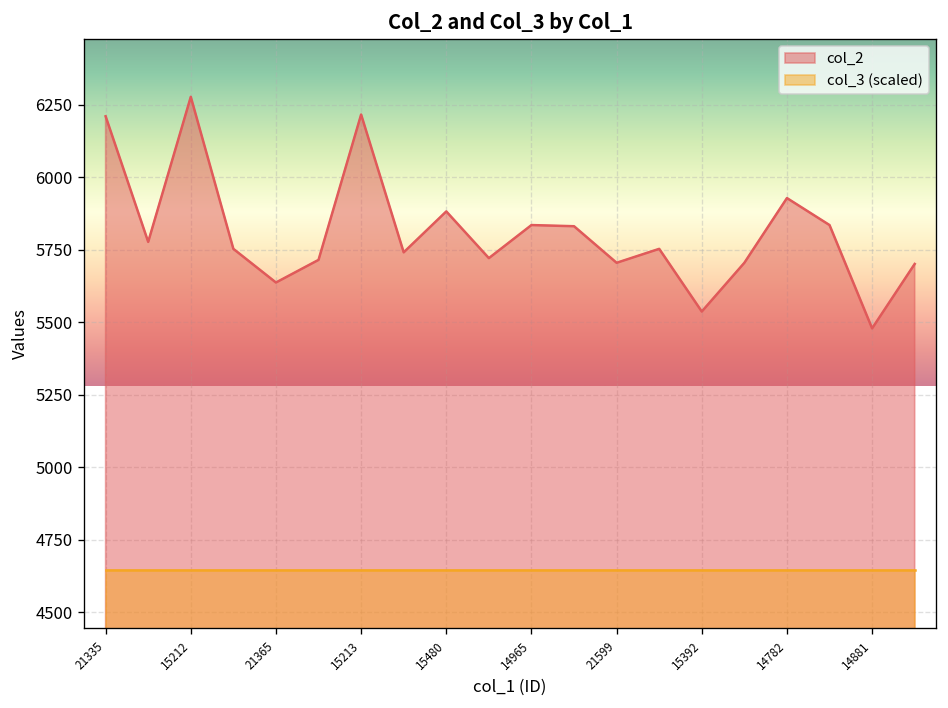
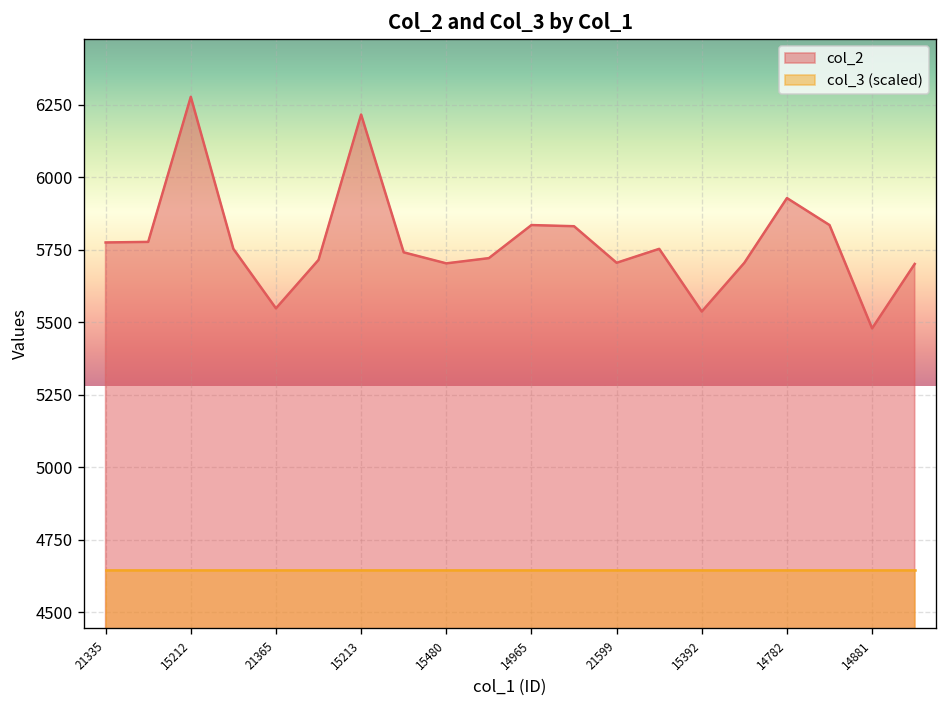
  {
    "col_2": {
-     "21335": 6210,
+     "21335": 5780,
      "15212": 6280,
-     "21365": 5640,
+     "21365": 5550,
      "15213": 6220,
-     "15480": 5880,
+     "15480": 5700,
      "14965": 5840,
      "21599": 5710,
      "15392": 5540,
      "14782": 5930,
      "14881": 5480
    },
    "col_3 (scaled)": {
      "21335": 4640,
      "15212": 4640,
      "21365": 4640,
      "15213": 4640,
      "15480": 4640,
      "14965": 4640,
      "21599": 4640,
      "15392": 4640,
      "14782": 4640,
      "14881": 4640
    }
  }
